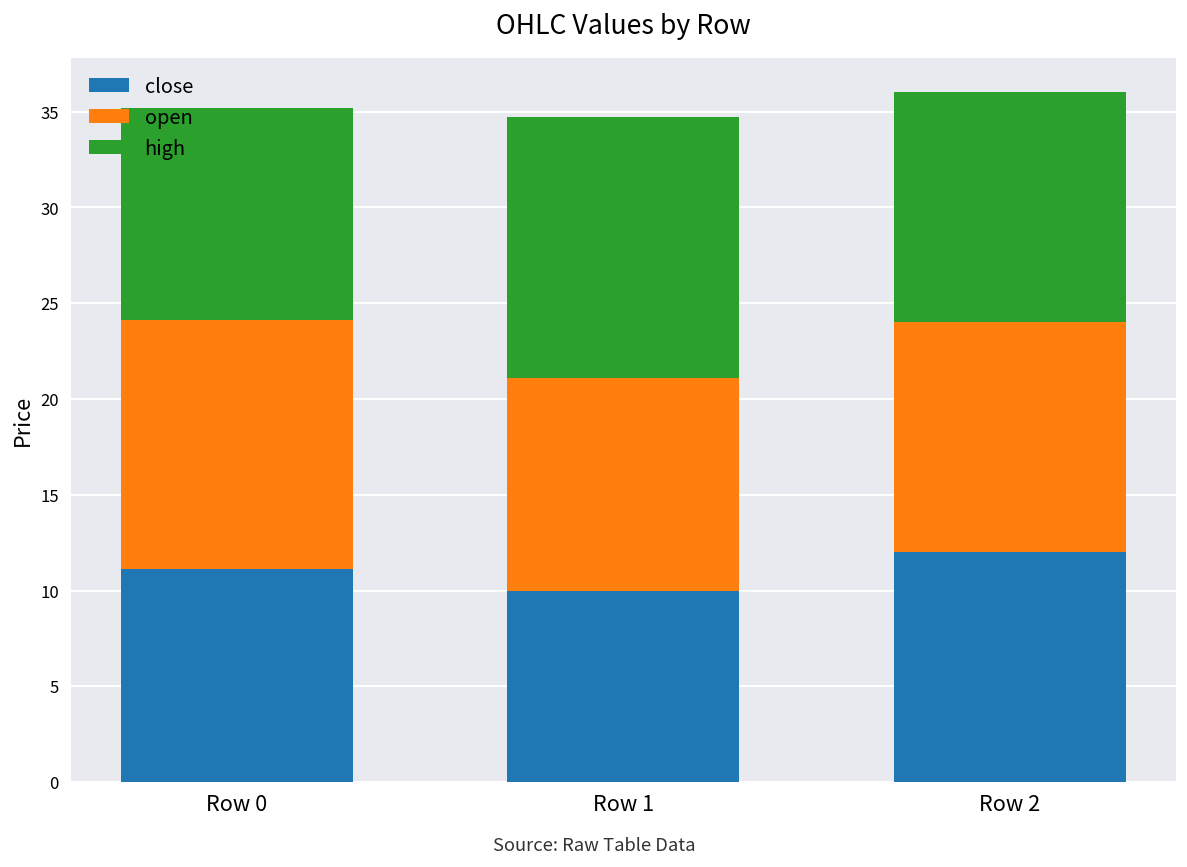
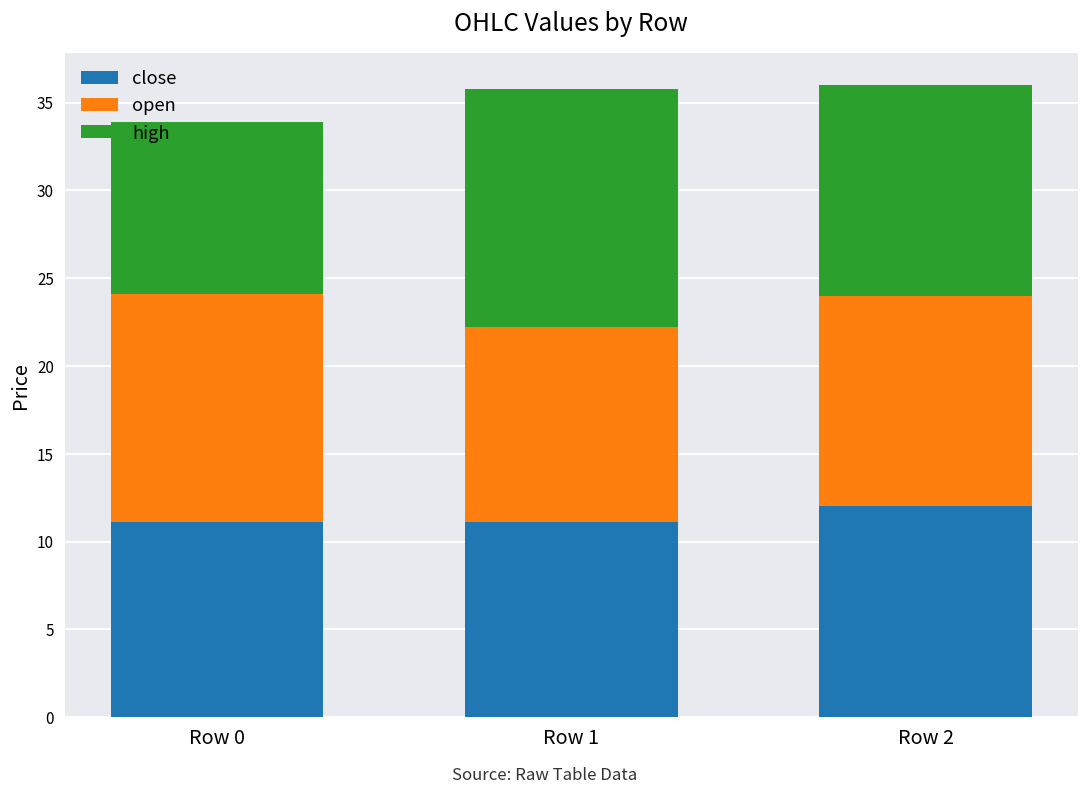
  {
    "close": {
      "Row 0": 11.1,
-     "Row 1": 10.0,
+     "Row 1": 11.1,
      "Row 2": 12.0
    },
    "open": {
      "Row 0": 13.0,
      "Row 1": 11.1,
      "Row 2": 12.0
    },
    "high": {
-     "Row 0": 11.1,
+     "Row 0": 9.8,
      "Row 1": 13.6,
      "Row 2": 12.0
    }
  }
